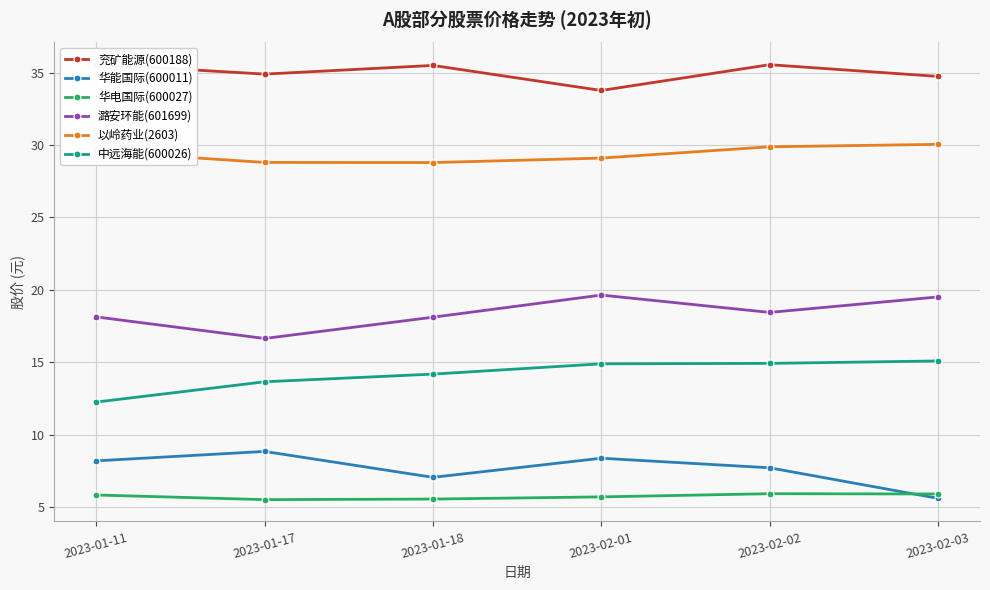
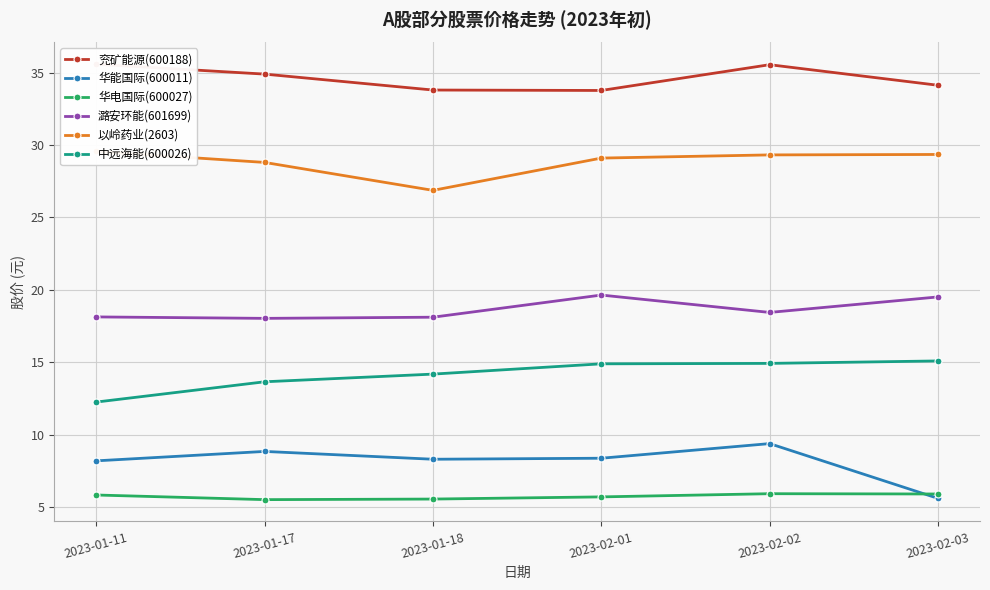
  {
    "兖矿能源(600188)": {
      "2023-01-17": 34.9,
-     "2023-01-18": 35.5,
+     "2023-01-18": 33.8,
      "2023-02-01": 33.8,
      "2023-02-02": 35.6,
-     "2023-02-03": 34.7
+     "2023-02-03": 34.1
    },
    "华能国际(600011)": {
      "2023-01-11": 8.2,
      "2023-01-17": 8.8,
-     "2023-01-18": 7.1,
+     "2023-01-18": 8.3,
      "2023-02-01": 8.4,
-     "2023-02-02": 7.7,
+     "2023-02-02": 9.4,
      "2023-02-03": 5.6
    },
    "潞安环能(601699)": {
      "2023-01-11": 18.1,
-     "2023-01-17": 16.6,
+     "2023-01-17": 18.0,
      "2023-01-18": 18.1,
      "2023-02-01": 19.6,
      "2023-02-02": 18.4,
      "2023-02-03": 19.5
    },
    "以岭药业(2603)": {
      "2023-01-17": 28.8,
-     "2023-01-18": 28.8,
+     "2023-01-18": 26.9,
      "2023-02-01": 29.1,
-     "2023-02-02": 29.9,
-     "2023-02-03": 30.1
+     "2023-02-02": 29.3,
+     "2023-02-03": 29.4
    }
  }
